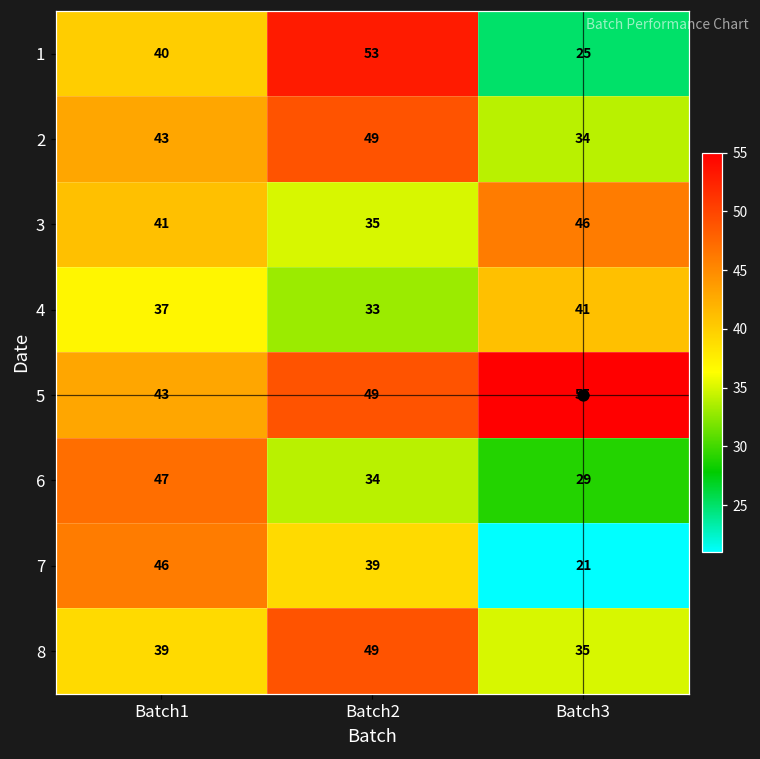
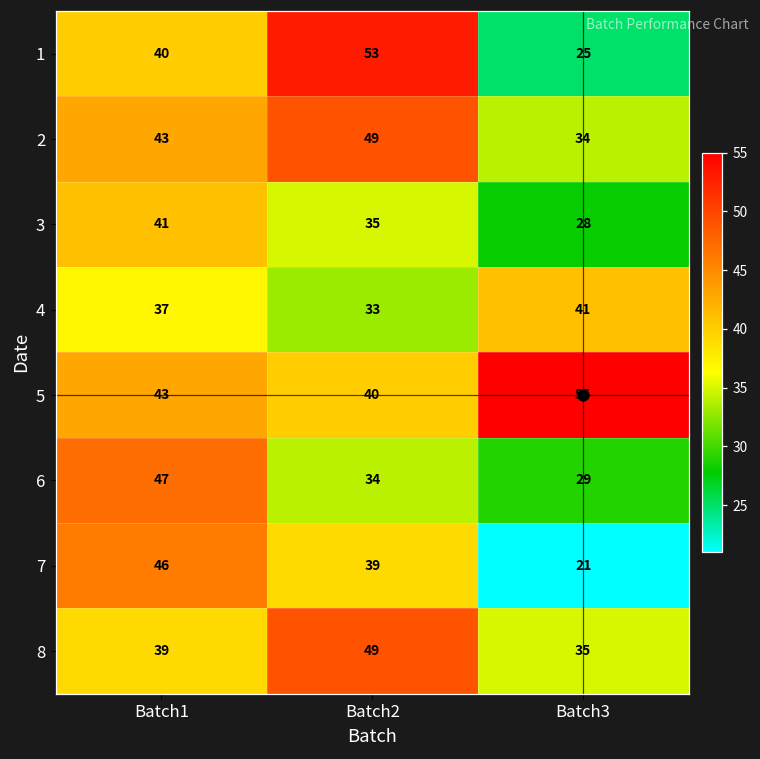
  {
    "1": {
      "Batch1": 40,
      "Batch2": 53,
      "Batch3": 25
    },
    "2": {
      "Batch1": 43,
      "Batch2": 49,
      "Batch3": 34
    },
    "3": {
      "Batch1": 41,
      "Batch2": 35,
-     "Batch3": 46
+     "Batch3": 28
    },
    "4": {
      "Batch1": 37,
      "Batch2": 33,
      "Batch3": 41
    },
    "5": {
      "Batch1": 43,
-     "Batch2": 49
+     "Batch2": 40
    },
    "6": {
      "Batch1": 47,
      "Batch2": 34,
      "Batch3": 29
    },
    "7": {
      "Batch1": 46,
      "Batch2": 39,
      "Batch3": 21
    },
    "8": {
      "Batch1": 39,
      "Batch2": 49,
      "Batch3": 35
    }
  }
